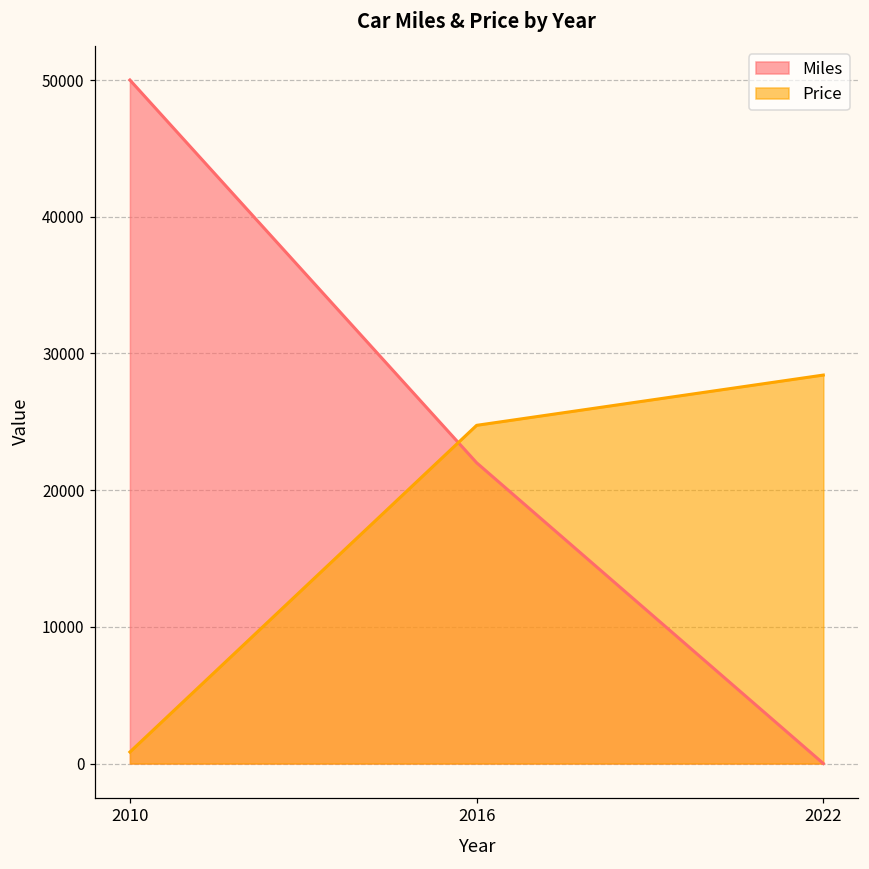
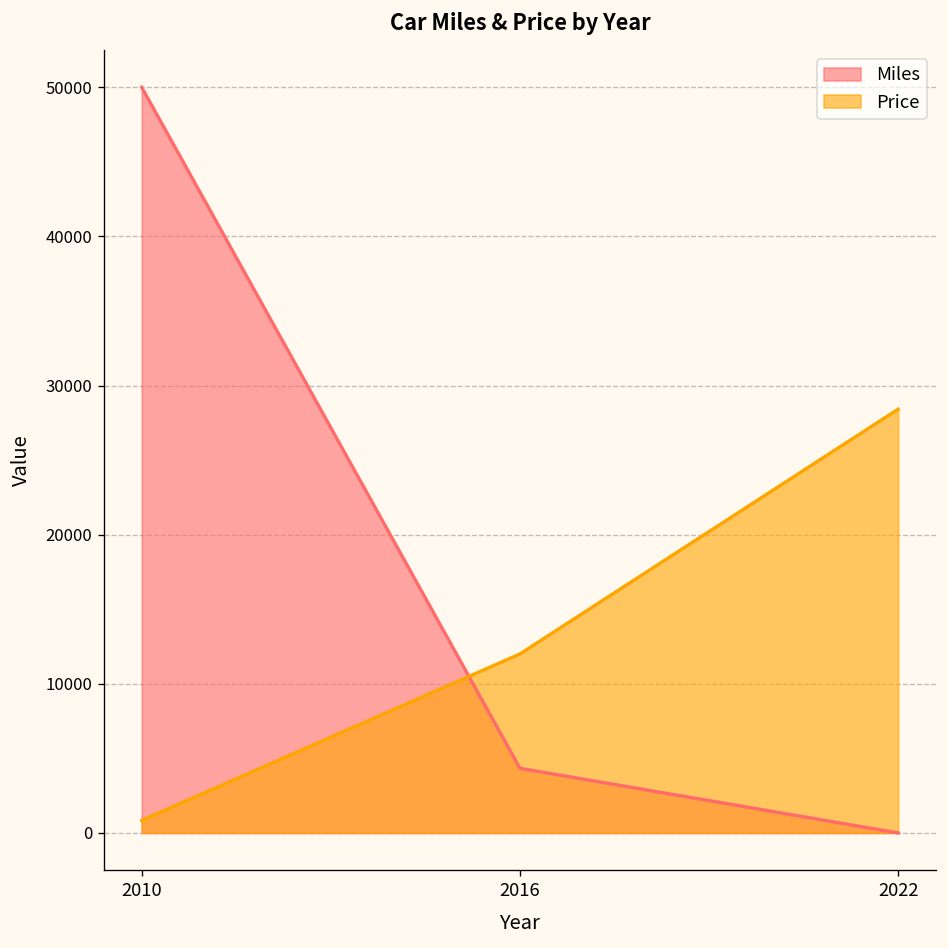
  {
    "Miles": {
      "2010": 50000,
-     "2016": 22000,
+     "2016": 4300,
      "2022": 0
    },
    "Price": {
      "2010": 800,
-     "2016": 24700,
+     "2016": 12000,
      "2022": 28400
    }
  }
